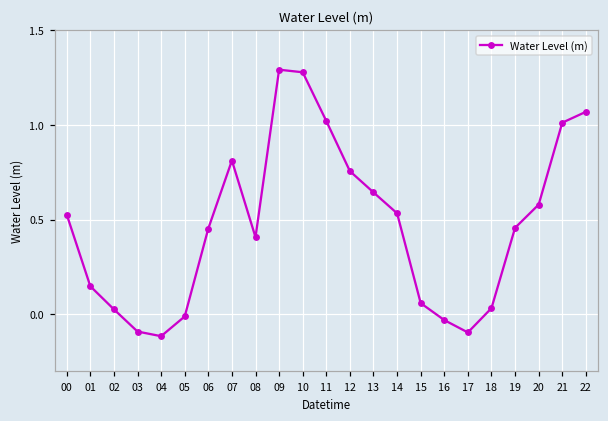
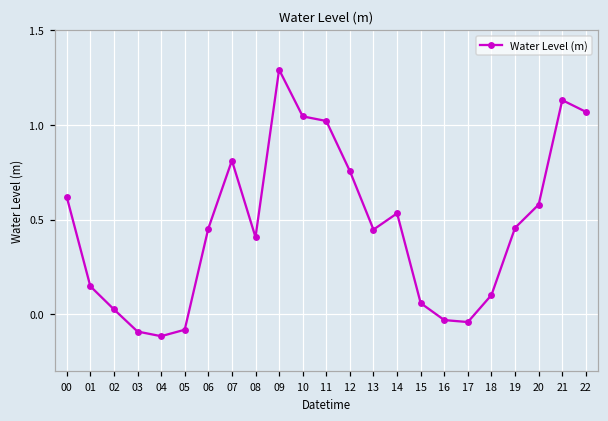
  {
-   "00": 0.53,
+   "00": 0.62,
    "01": 0.15,
    "02": 0.03,
    "03": -0.09,
    "04": -0.12,
-   "05": -0.01,
+   "05": -0.08,
    "06": 0.45,
    "07": 0.81,
    "08": 0.41,
    "09": 1.29,
-   "10": 1.28,
+   "10": 1.05,
    "11": 1.02,
    "12": 0.76,
-   "13": 0.64,
+   "13": 0.45,
    "14": 0.53,
    "15": 0.06,
    "16": -0.03,
-   "17": -0.10,
-   "18": 0.03,
+   "17": -0.04,
+   "18": 0.10,
    "19": 0.46,
    "20": 0.58,
-   "21": 1.01,
+   "21": 1.13,
    "22": 1.07
  }
